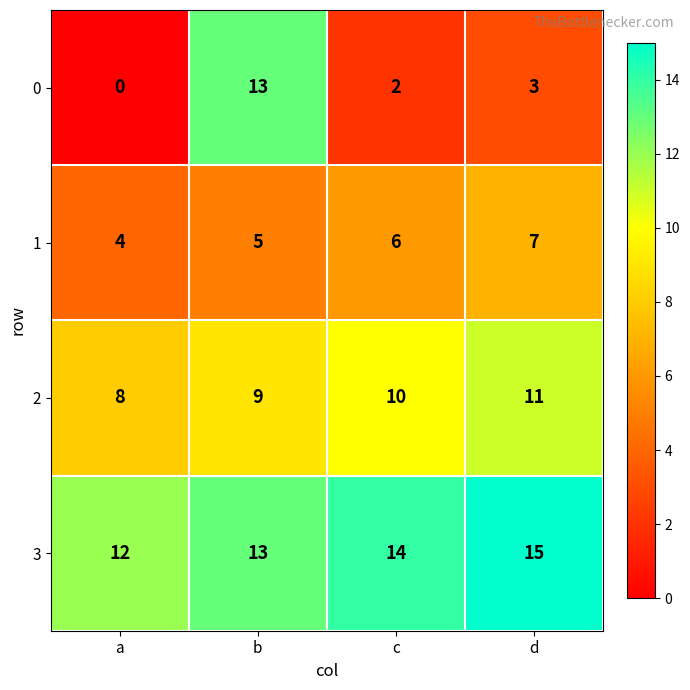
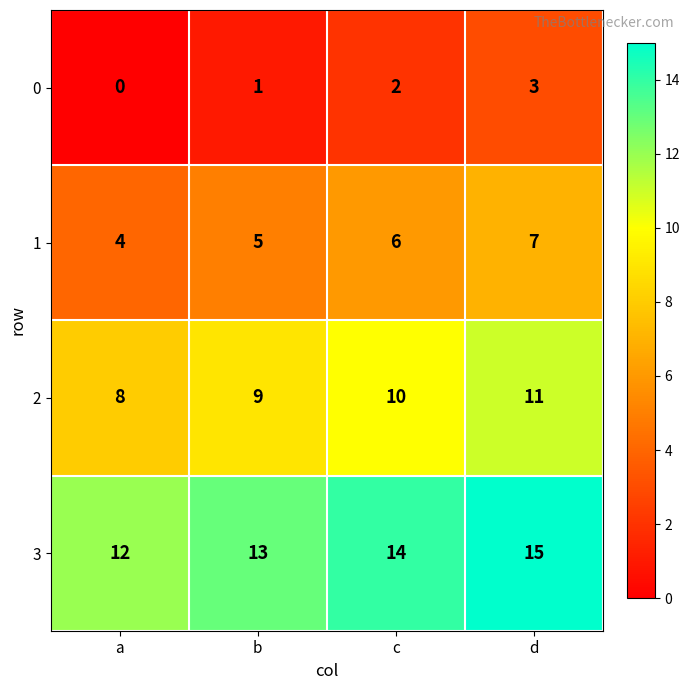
  {
    "0": {
      "a": 0,
-     "b": 13,
+     "b": 1,
      "c": 2,
      "d": 3
    },
    "1": {
      "a": 4,
      "b": 5,
      "c": 6,
      "d": 7
    },
    "2": {
      "a": 8,
      "b": 9,
      "c": 10,
      "d": 11
    },
    "3": {
      "a": 12,
      "b": 13,
      "c": 14,
      "d": 15
    }
  }
